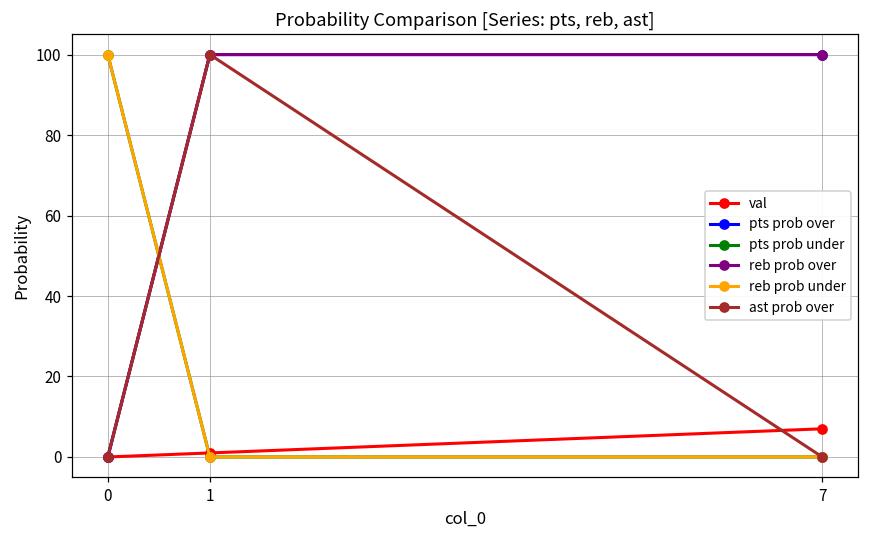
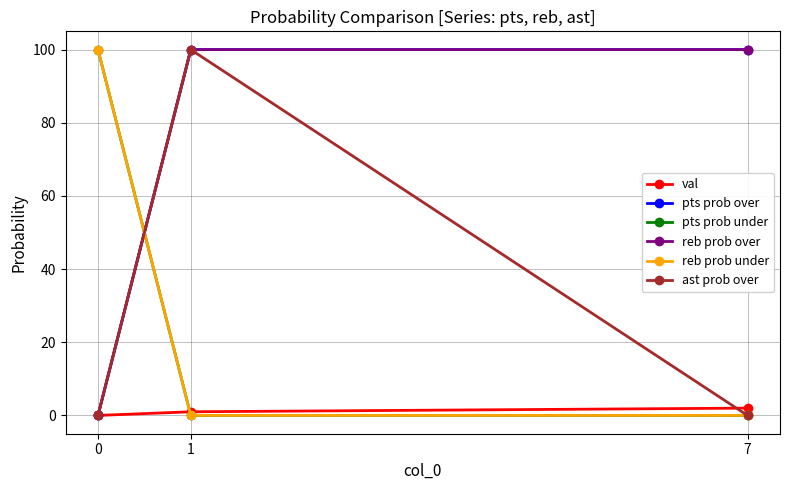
  {
    "val": {
      "1": 1,
-     "7": 7
+     "7": 2
    },
    "reb prob over": {
      "7": 100
    },
    "reb prob under": {
      "0": 100,
      "1": 0
    }
  }
